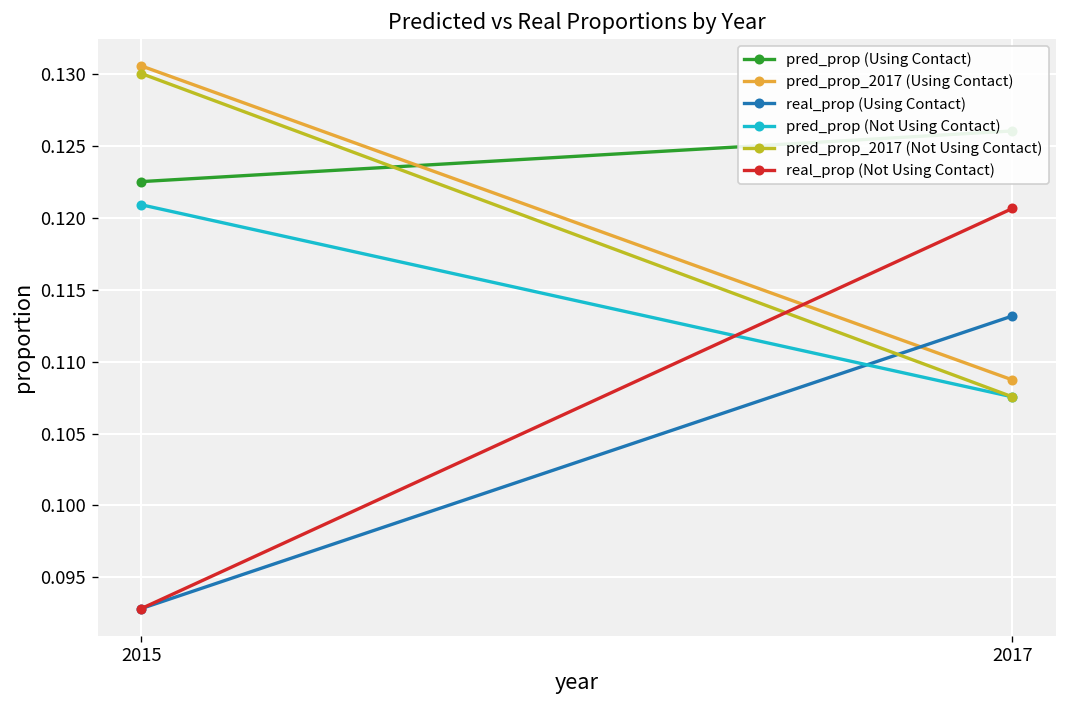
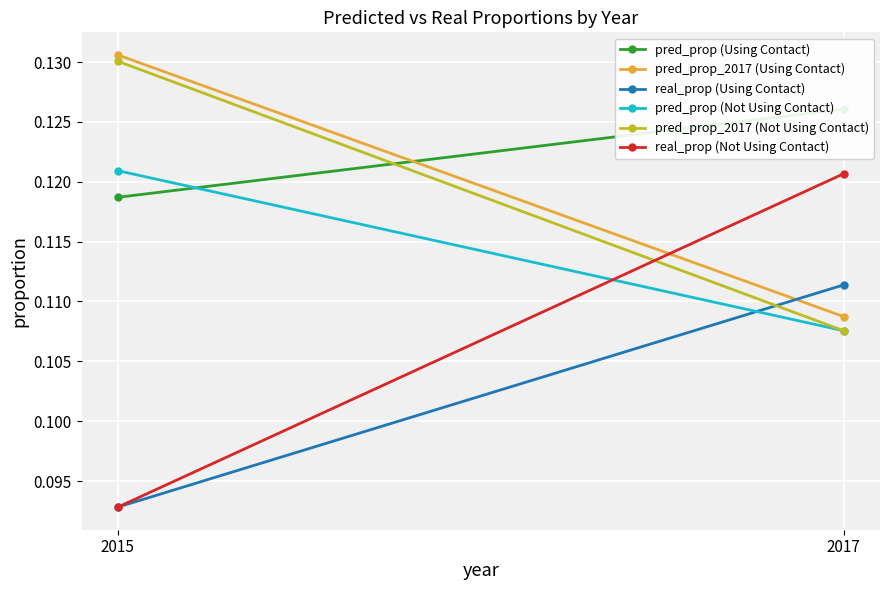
  {
    "pred_prop (Using Contact)": {
-     "2015": 0.1225
+     "2015": 0.1187
    },
    "real_prop (Using Contact)": {
-     "2017": 0.1132
+     "2017": 0.1114
    },
    "pred_prop (Not Using Contact)": {
      "2015": 0.1209
    },
    "real_prop (Not Using Contact)": {
      "2017": 0.1207
    }
  }
